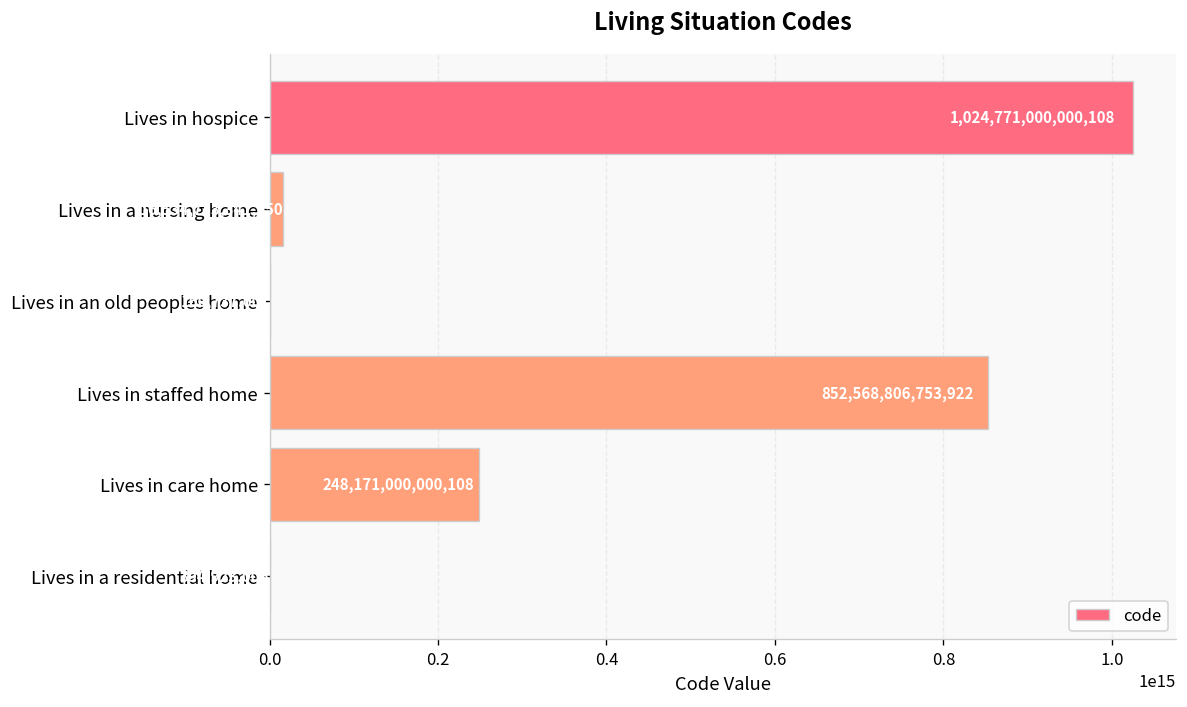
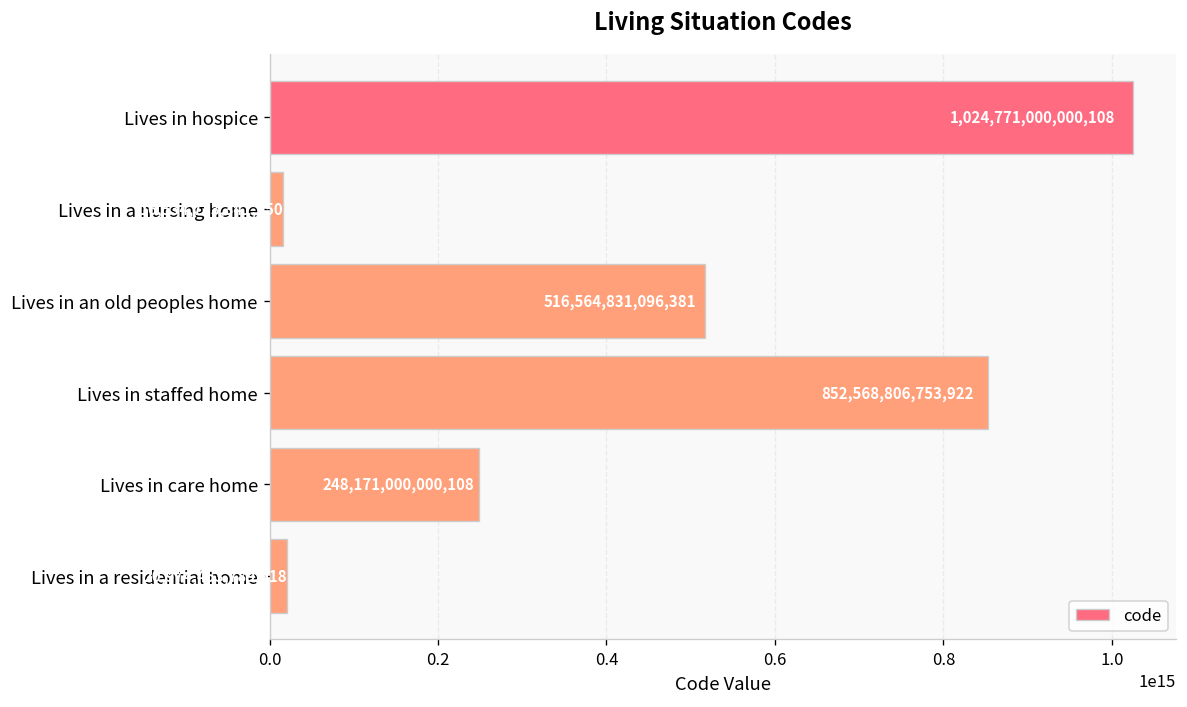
  {
    "Lives in a nursing home": 20000000000000,
-   "Lives in an old peoples home": 0,
-   "Lives in a residential home": 0
+   "Lives in an old peoples home": 520000000000000,
+   "Lives in a residential home": 20000000000000
  }
